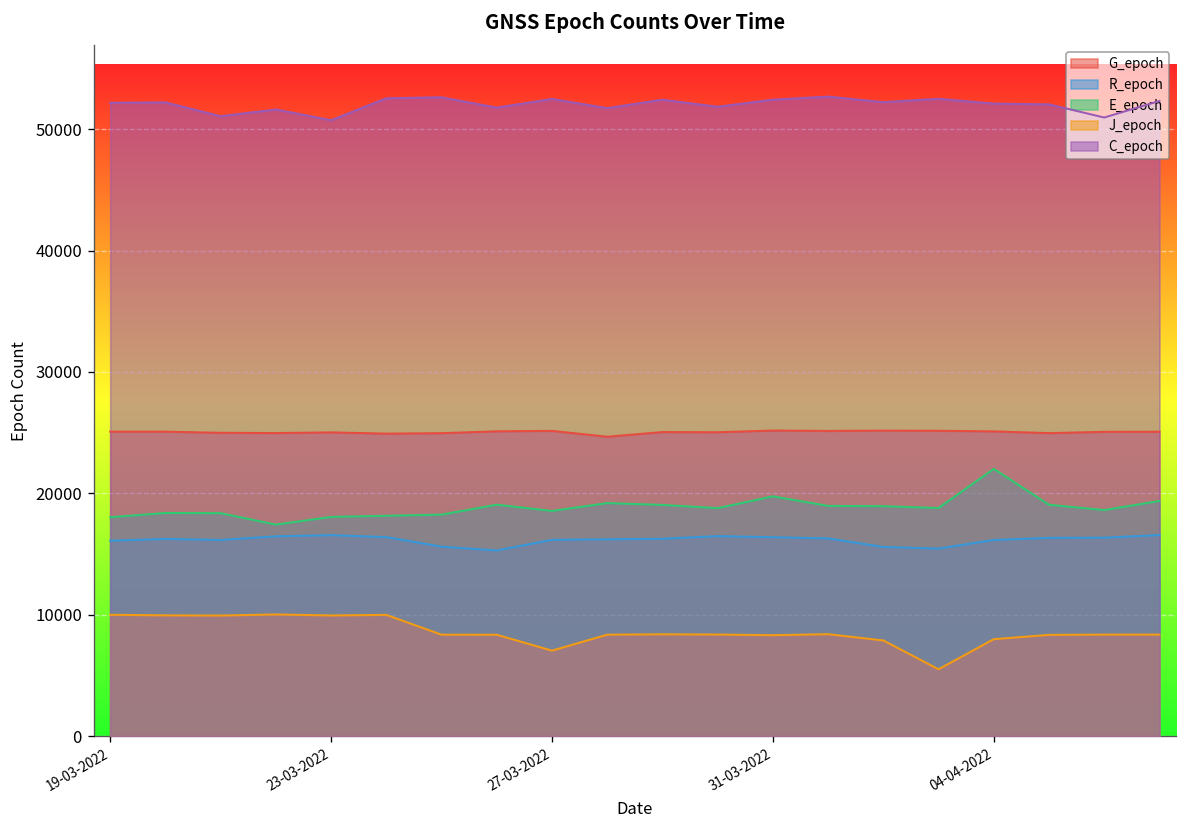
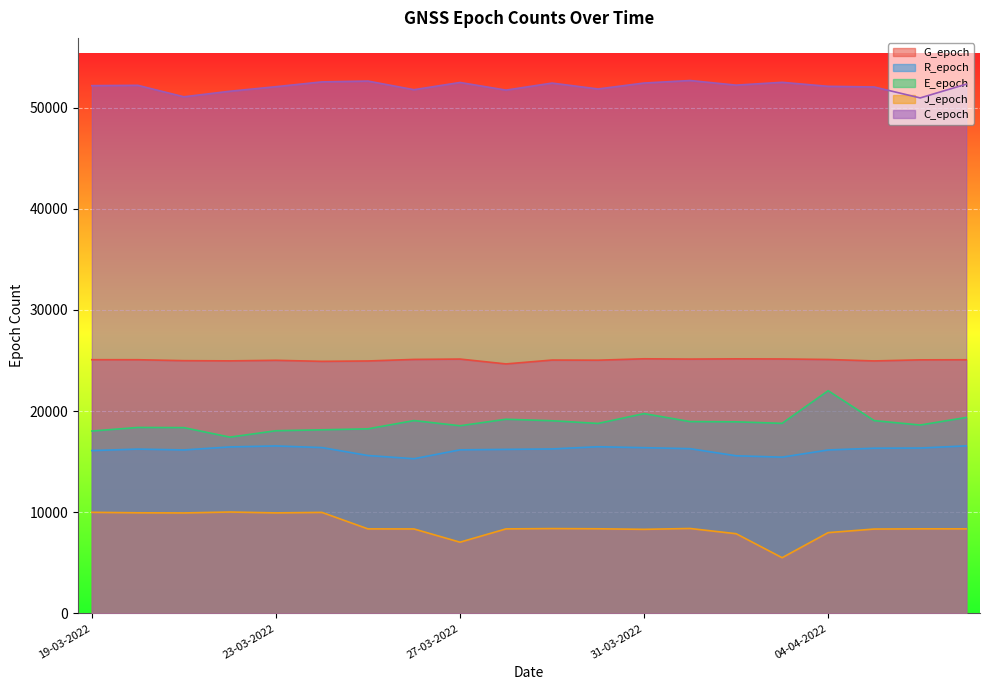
  {
    "G_epoch": {
      "19-03-2022": 25100,
      "23-03-2022": 25000,
      "27-03-2022": 25100,
      "31-03-2022": 25200,
      "04-04-2022": 25100
    },
    "R_epoch": {
      "19-03-2022": 16100,
      "23-03-2022": 16600,
      "27-03-2022": 16200,
      "31-03-2022": 16400,
      "04-04-2022": 16200
    },
    "E_epoch": {
      "19-03-2022": 18000,
      "23-03-2022": 18100,
      "27-03-2022": 18600,
      "31-03-2022": 19800,
      "04-04-2022": 22000
    },
    "J_epoch": {
      "19-03-2022": 10000,
      "23-03-2022": 9900,
      "27-03-2022": 7000,
      "31-03-2022": 8300,
      "04-04-2022": 8000
    },
    "C_epoch": {
      "19-03-2022": 52200,
-     "23-03-2022": 50700,
+     "23-03-2022": 52100,
      "27-03-2022": 52500,
      "31-03-2022": 52400,
      "04-04-2022": 52100
    }
  }
